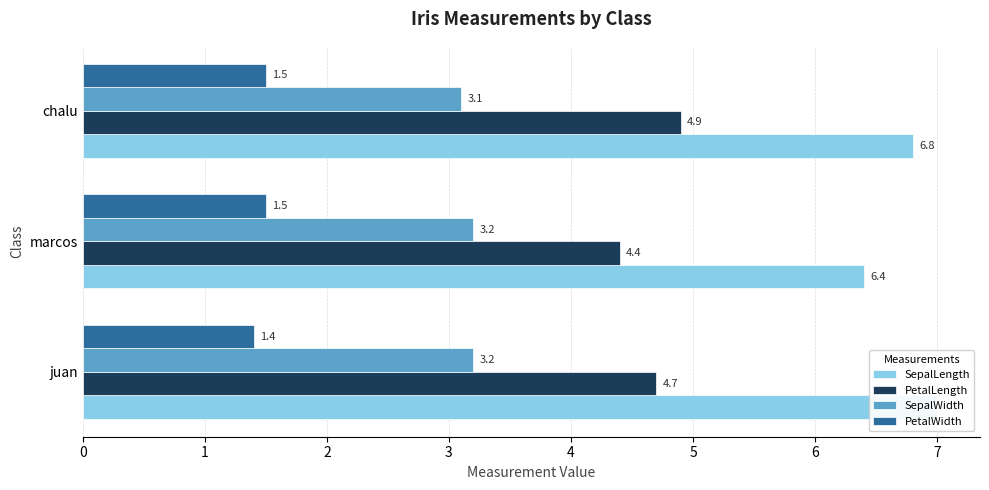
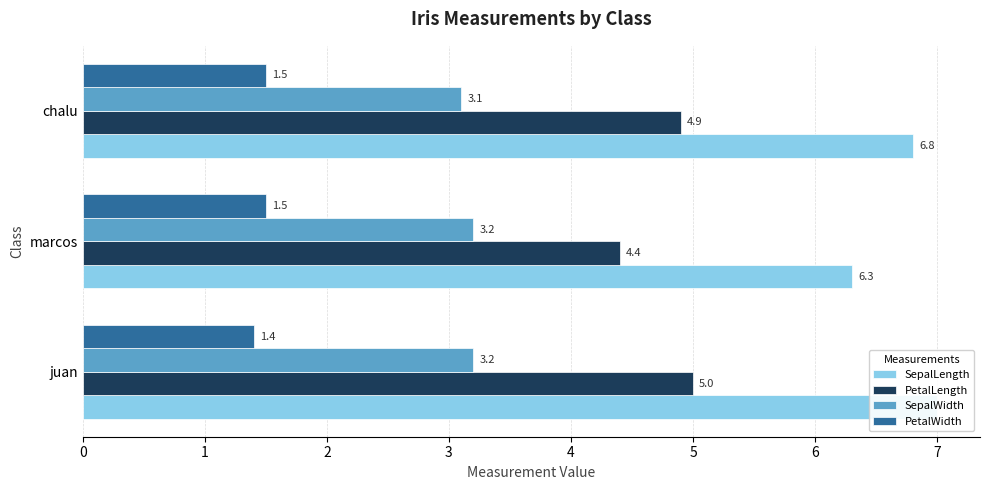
  {
    "SepalLength": {
      "chalu": 6.8,
-     "marcos": 6.4
+     "marcos": 6.3
    },
    "PetalLength": {
      "chalu": 4.9,
      "marcos": 4.4,
-     "juan": 4.7
+     "juan": 5.0
    },
    "SepalWidth": {
      "chalu": 3.1,
      "marcos": 3.2,
      "juan": 3.2
    },
    "PetalWidth": {
      "chalu": 1.5,
      "marcos": 1.5,
      "juan": 1.4
    }
  }
